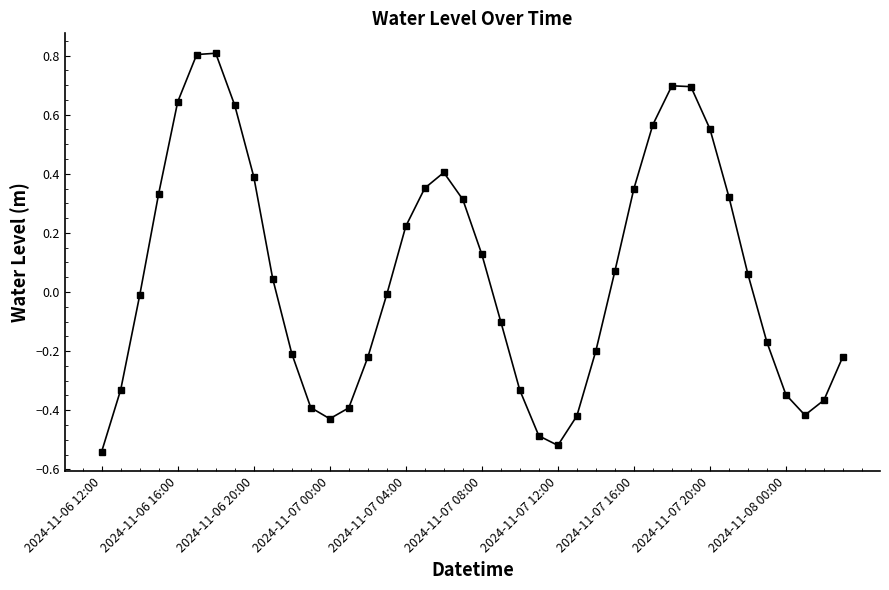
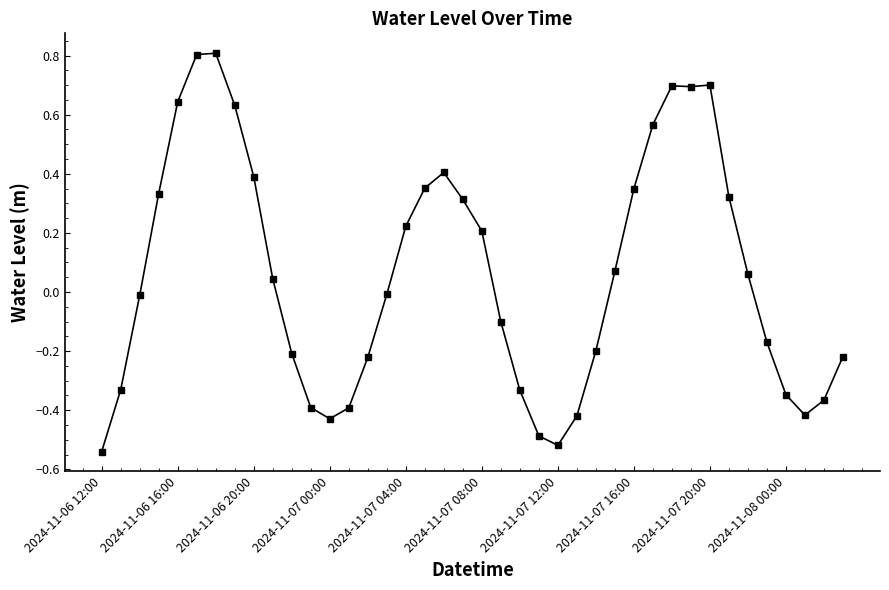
  {
    "2024-11-06 12:00": -0.54,
    "2024-11-06 16:00": 0.64,
    "2024-11-06 20:00": 0.39,
    "2024-11-07 00:00": -0.43,
    "2024-11-07 04:00": 0.22,
-   "2024-11-07 08:00": 0.13,
+   "2024-11-07 08:00": 0.21,
    "2024-11-07 12:00": -0.52,
    "2024-11-07 16:00": 0.35,
-   "2024-11-07 20:00": 0.55,
+   "2024-11-07 20:00": 0.70,
    "2024-11-08 00:00": -0.35
  }
